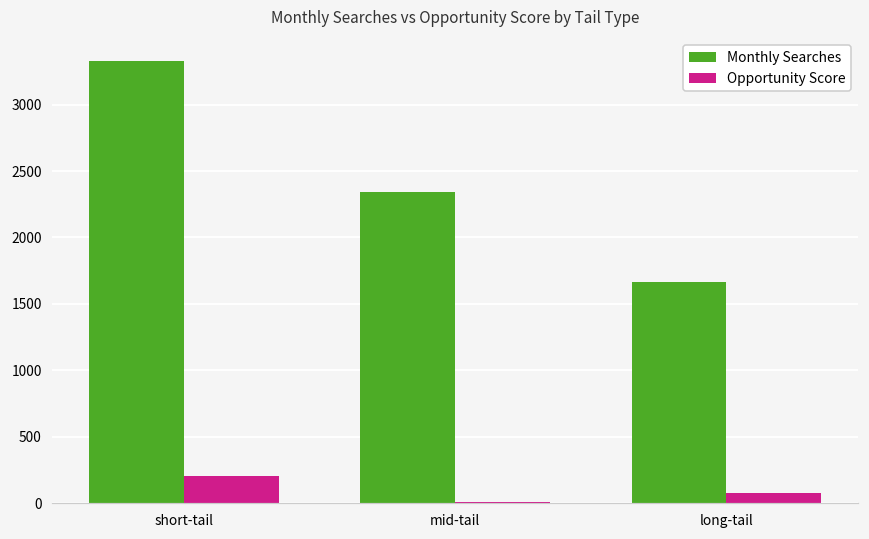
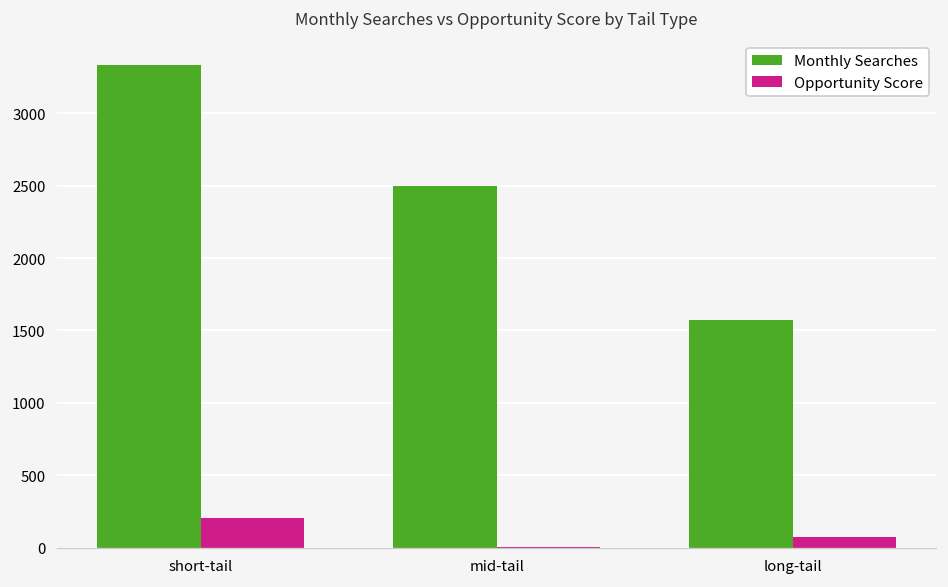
  {
    "Monthly Searches": {
      "short-tail": 3330,
-     "mid-tail": 2340,
-     "long-tail": 1670
+     "mid-tail": 2500,
+     "long-tail": 1570
    },
    "Opportunity Score": {
      "short-tail": 200,
      "long-tail": 70
    }
  }
